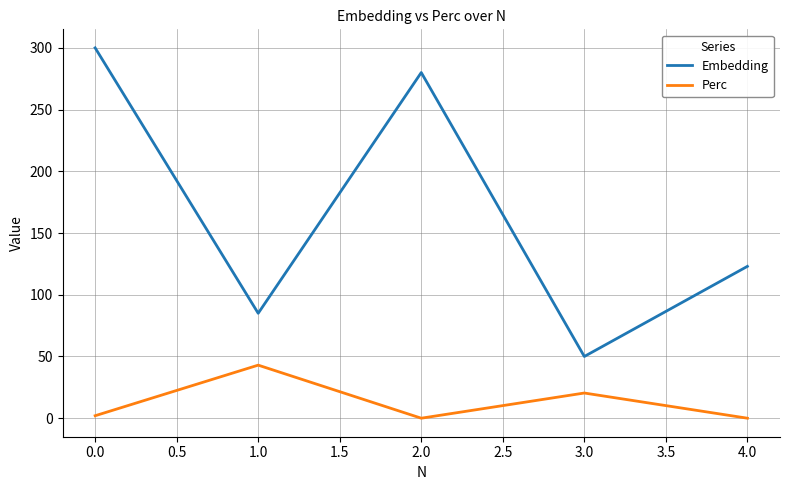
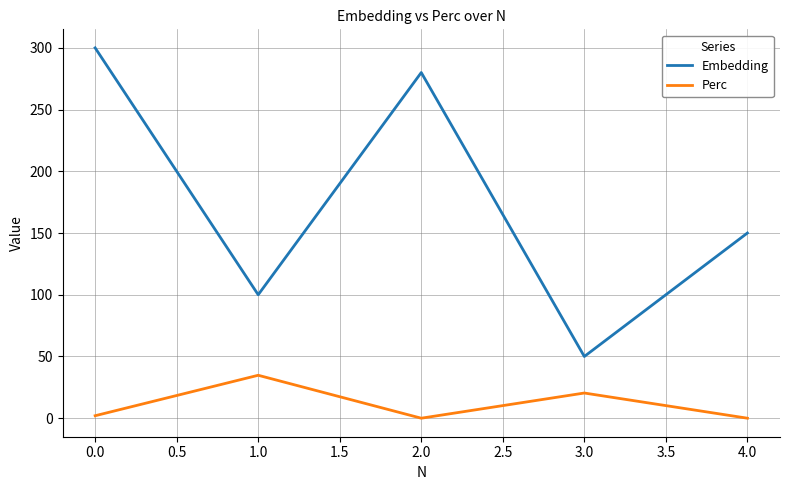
  {
    "Embedding": {
      "0.0": 300,
-     "1.0": 85,
+     "1.0": 100,
      "2.0": 280,
      "3.0": 50,
-     "4.0": 123
+     "4.0": 150
    },
    "Perc": {
      "0.0": 2,
-     "1.0": 43,
+     "1.0": 35,
      "2.0": 0,
      "3.0": 20,
      "4.0": 0
    }
  }
